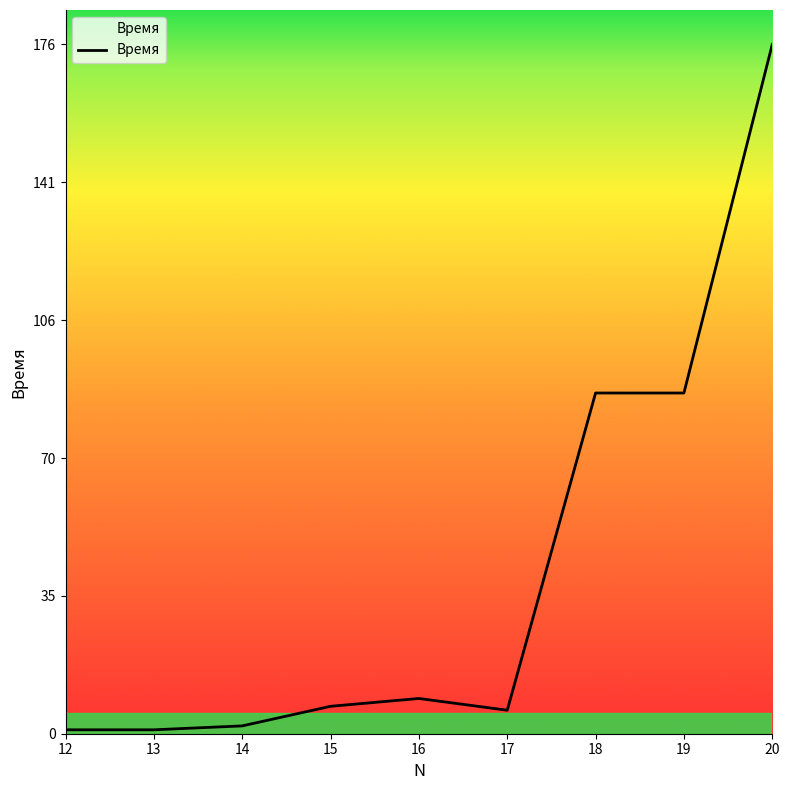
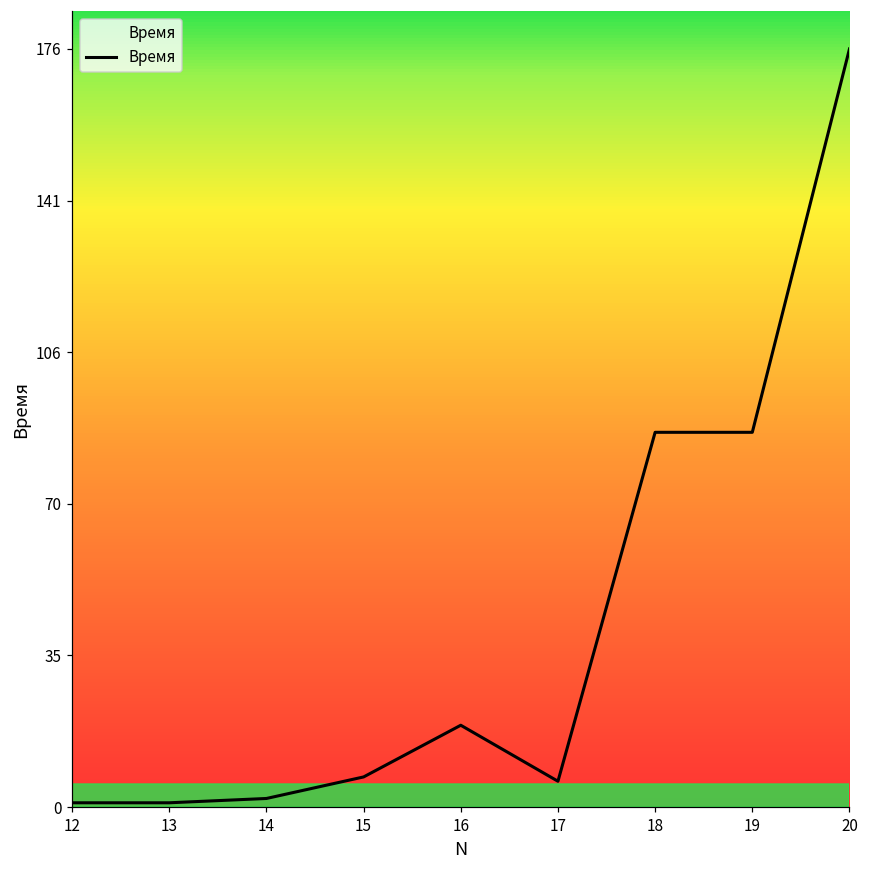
  {
    "15": 7,
-   "16": 9,
+   "16": 19,
    "17": 6,
    "18": 87,
    "19": 87,
    "20": 176
  }
